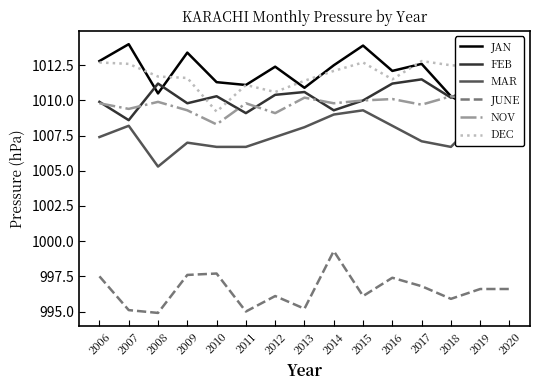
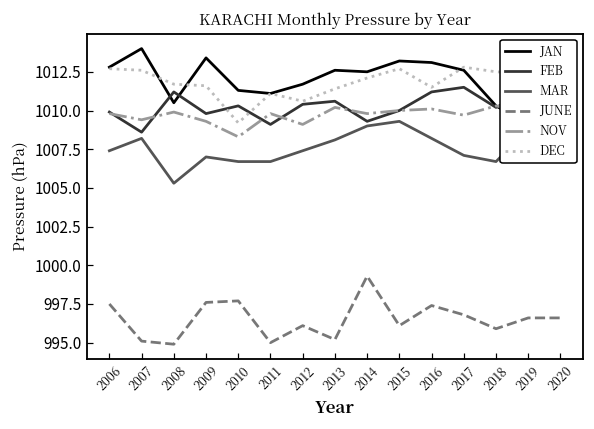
  {
    "JAN": {
      "2007": 1014.0,
      "2008": 1010.5,
      "2009": 1013.4,
      "2010": 1011.3,
-     "2012": 1012.4,
-     "2013": 1010.9,
+     "2012": 1011.7,
+     "2013": 1012.6,
      "2014": 1012.5,
-     "2015": 1013.9,
-     "2016": 1012.1,
+     "2015": 1013.2,
+     "2016": 1013.1,
      "2017": 1012.6
    }
  }
